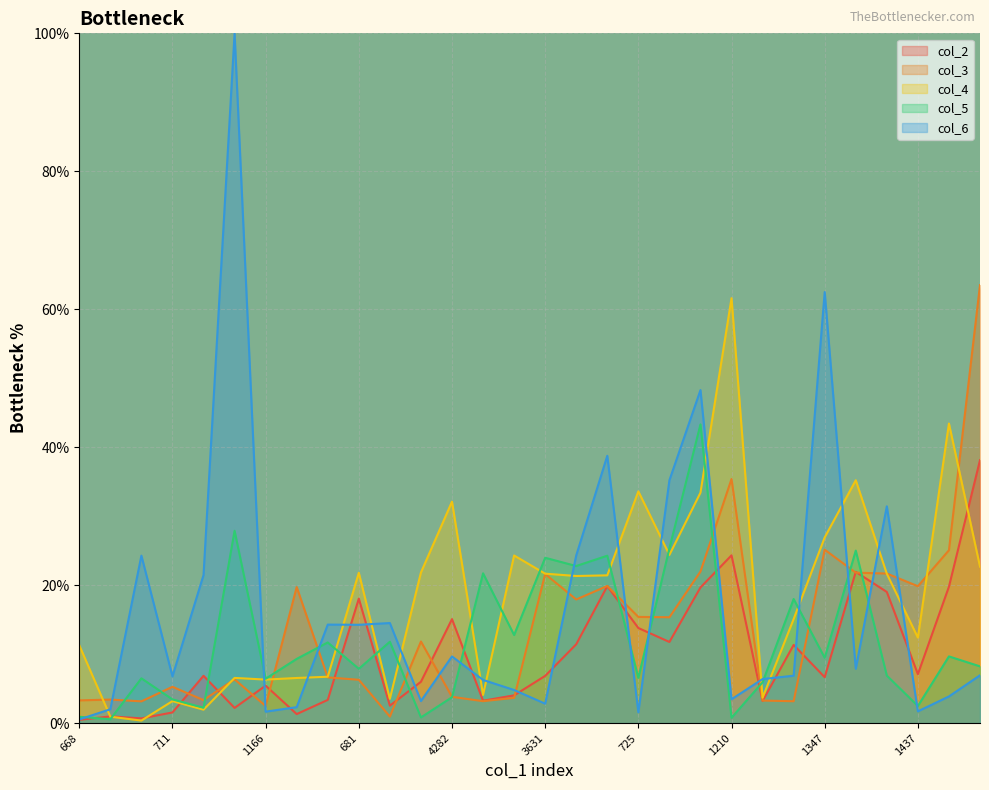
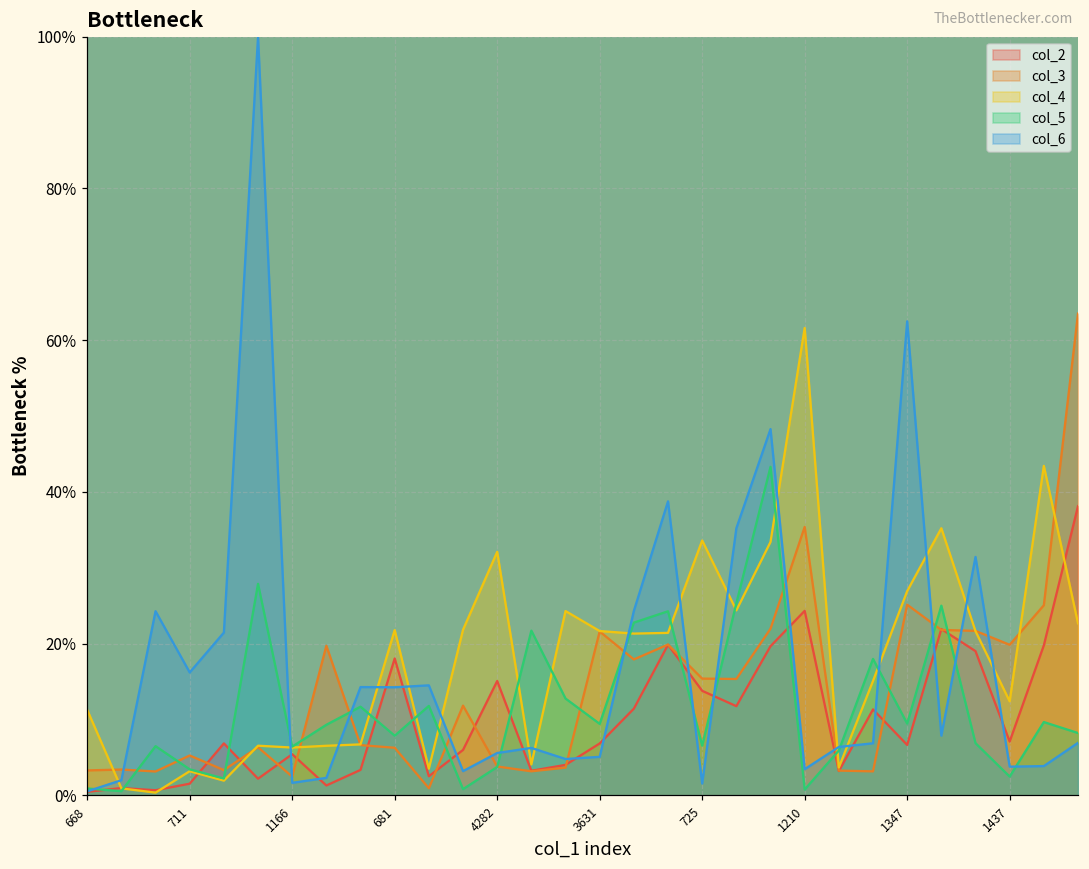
  {
    "col_5": {
      "668": "1%",
      "681": "8%",
-     "3631": "24%",
+     "3631": "9%",
      "725": "7%",
      "1210": "1%",
      "1347": "9%",
      "1437": "2%"
    },
    "col_6": {
-     "711": "7%",
+     "711": "16%",
      "1166": "2%",
      "681": "14%",
-     "4282": "10%",
-     "3631": "3%",
+     "4282": "6%",
+     "3631": "5%",
      "725": "2%",
      "1210": "3%",
      "1347": "62%",
-     "1437": "2%"
+     "1437": "4%"
    }
  }
